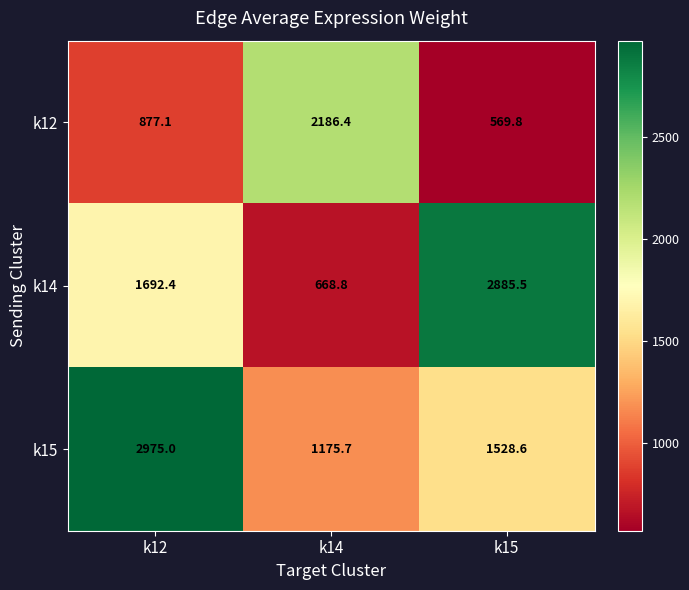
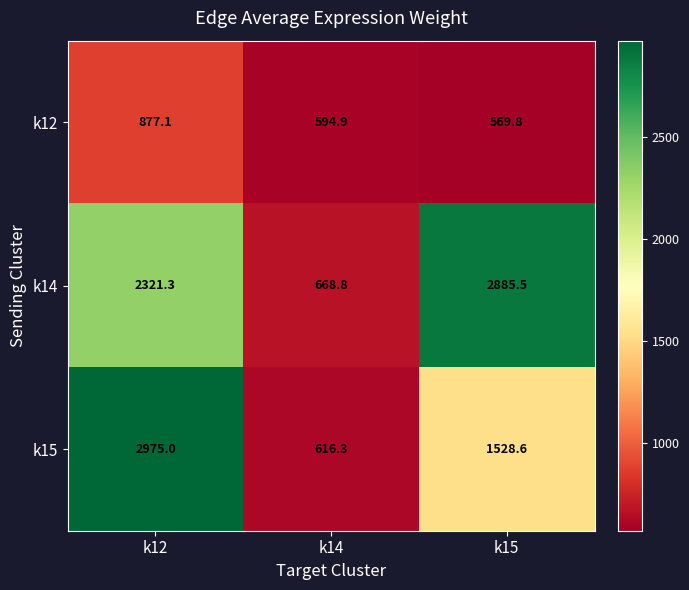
  {
    "k12": {
      "k12": 877.1,
-     "k14": 2186.4,
+     "k14": 594.9,
      "k15": 569.8
    },
    "k14": {
-     "k12": 1692.4,
+     "k12": 2321.3,
      "k14": 668.8,
      "k15": 2885.5
    },
    "k15": {
      "k12": 2975.0,
-     "k14": 1175.7,
+     "k14": 616.3,
      "k15": 1528.6
    }
  }
